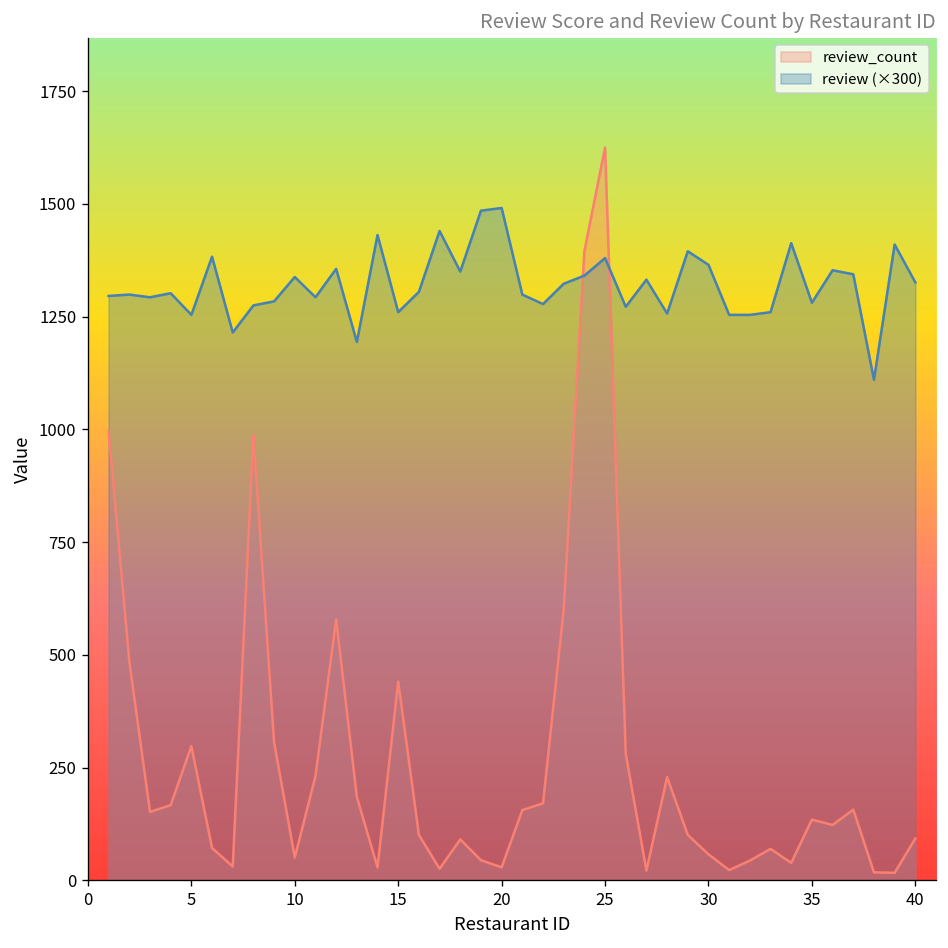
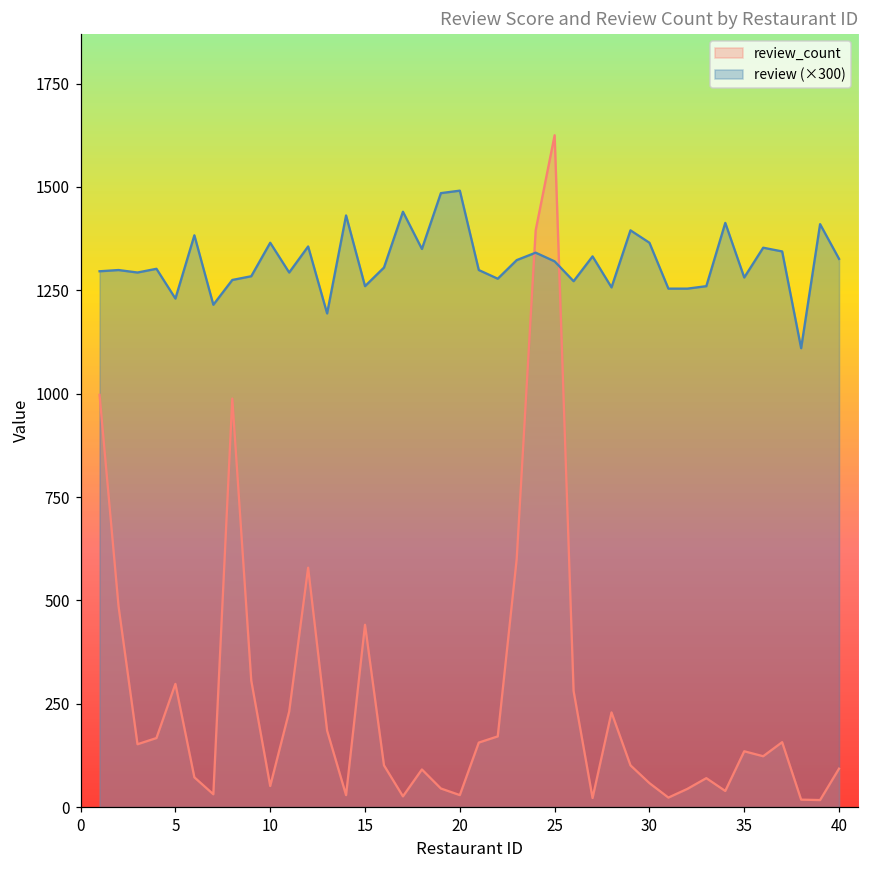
  {
    "review_count": {
      "5": 300,
      "10": 50,
      "15": 440,
      "20": 30,
      "25": 1630,
      "30": 60,
      "35": 140,
      "40": 90
    },
    "review (×300)": {
-     "5": 1250,
-     "10": 1340,
+     "5": 1230,
+     "10": 1370,
      "15": 1260,
      "20": 1490,
-     "25": 1380,
+     "25": 1320,
      "30": 1370,
      "35": 1280,
      "40": 1330
    }
  }
